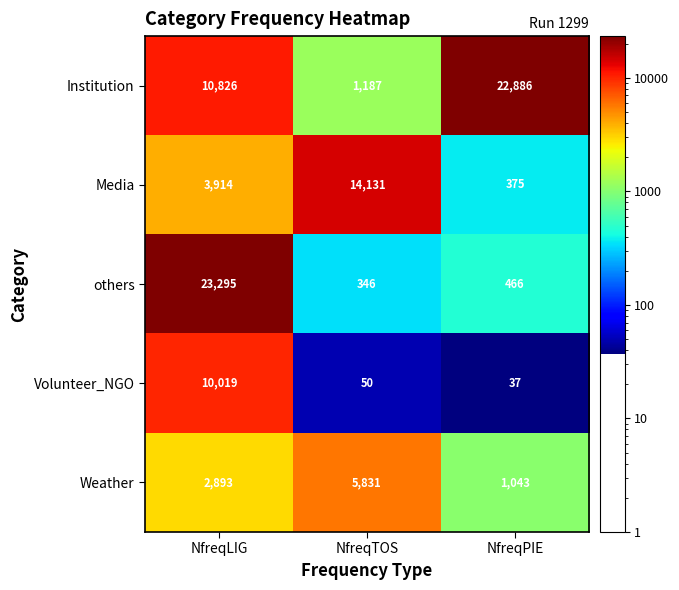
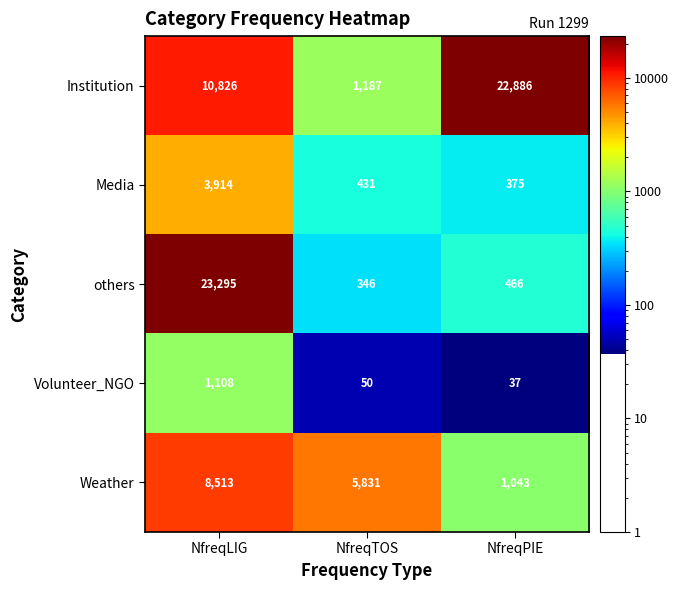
  {
    "Institution": {
      "NfreqLIG": "10,826",
      "NfreqTOS": "1,187",
      "NfreqPIE": "22,886"
    },
    "Media": {
      "NfreqLIG": "3,914",
-     "NfreqTOS": "14,131",
+     "NfreqTOS": "431",
      "NfreqPIE": "375"
    },
    "others": {
      "NfreqLIG": "23,295",
      "NfreqTOS": "346",
      "NfreqPIE": "466"
    },
    "Volunteer_NGO": {
-     "NfreqLIG": "10,019",
+     "NfreqLIG": "1,108",
      "NfreqTOS": "50",
      "NfreqPIE": "37"
    },
    "Weather": {
-     "NfreqLIG": "2,893",
+     "NfreqLIG": "8,513",
      "NfreqTOS": "5,831",
      "NfreqPIE": "1,043"
    }
  }
